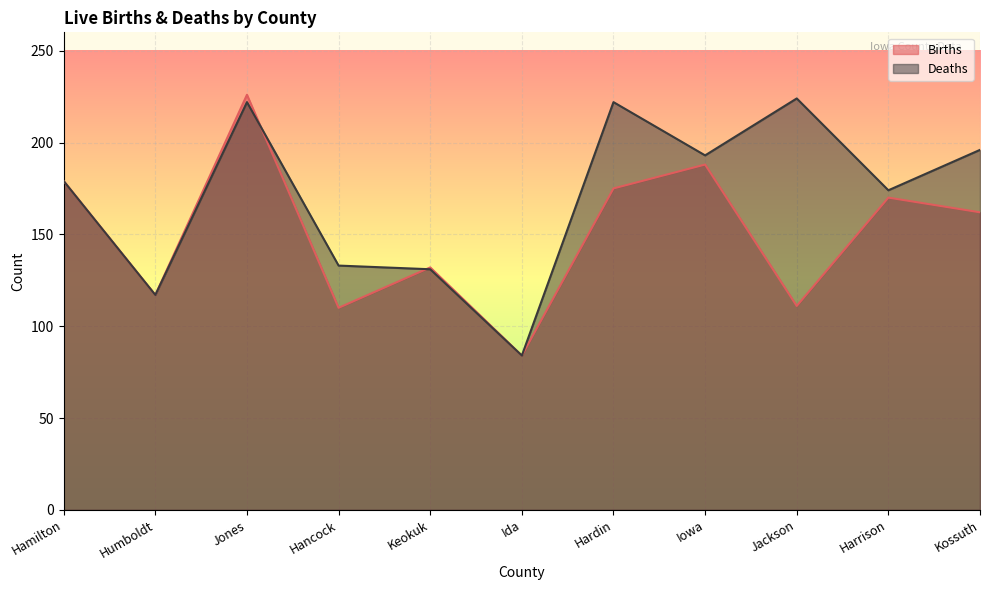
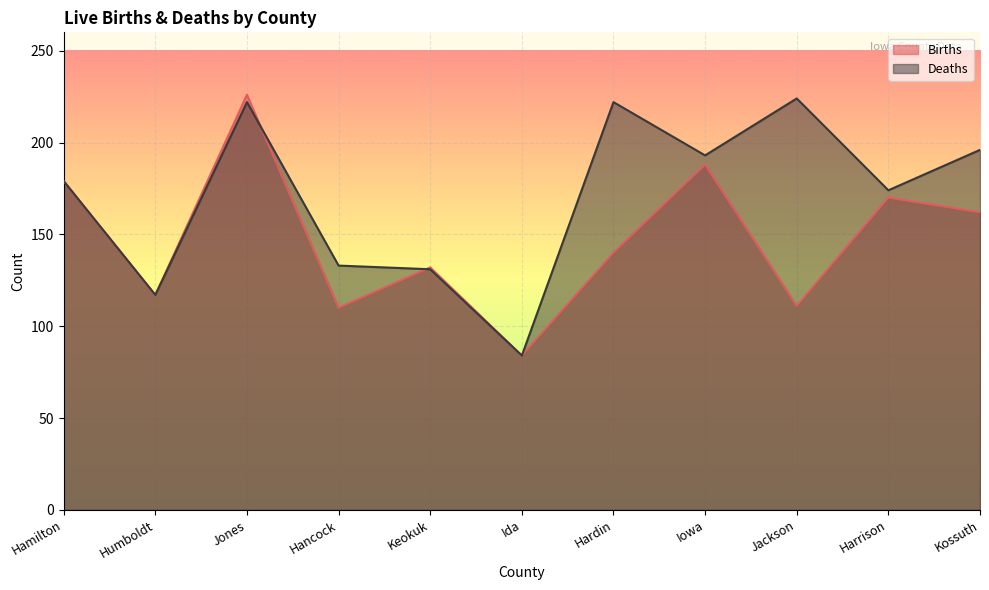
  {
    "Births": {
      "Jones": 226,
      "Hancock": 110,
-     "Hardin": 175,
+     "Hardin": 140,
      "Iowa": 188,
      "Jackson": 111,
      "Harrison": 170,
      "Kossuth": 162
    },
    "Deaths": {
      "Jones": 222,
      "Hancock": 133,
      "Hardin": 222,
      "Iowa": 193,
      "Jackson": 224,
      "Harrison": 174,
      "Kossuth": 196
    }
  }
